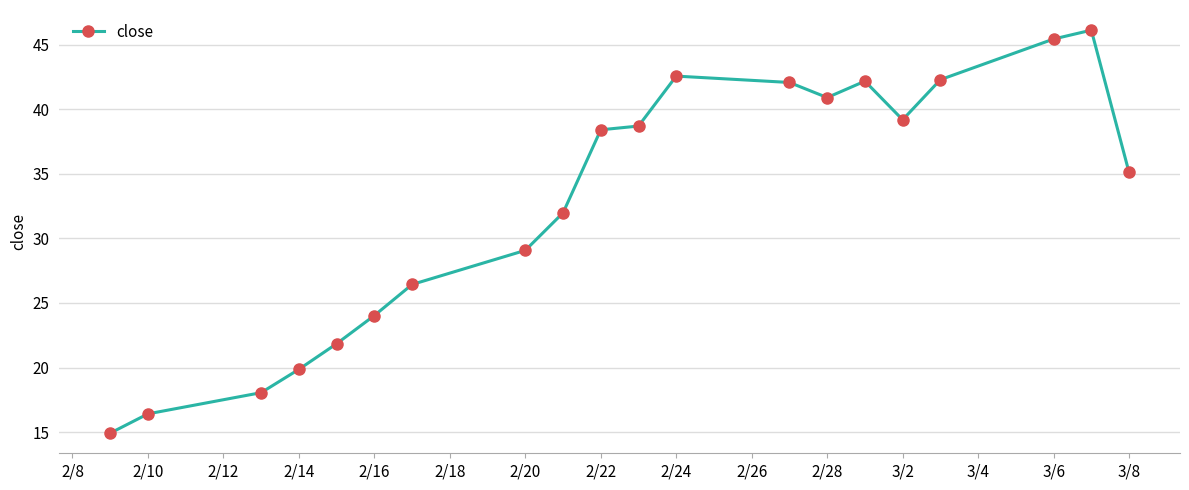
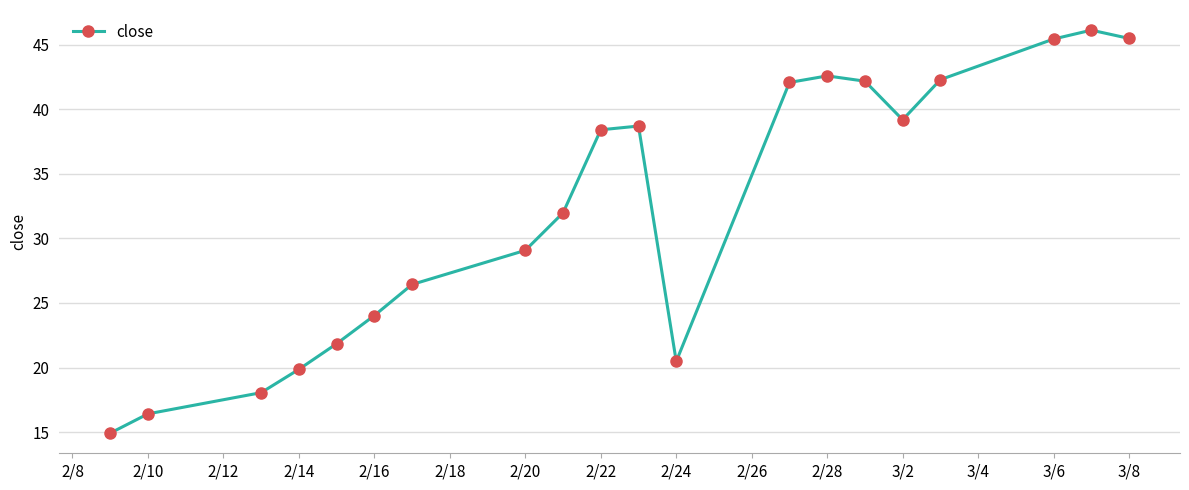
  {
    "2/10": 16.4,
    "2/14": 19.9,
    "2/16": 24.0,
    "2/20": 29.1,
    "2/22": 38.4,
-   "2/24": 42.6,
-   "2/28": 40.9,
+   "2/24": 20.5,
+   "2/28": 42.6,
    "3/2": 39.2,
    "3/6": 45.4,
-   "3/8": 35.1
+   "3/8": 45.5
  }
